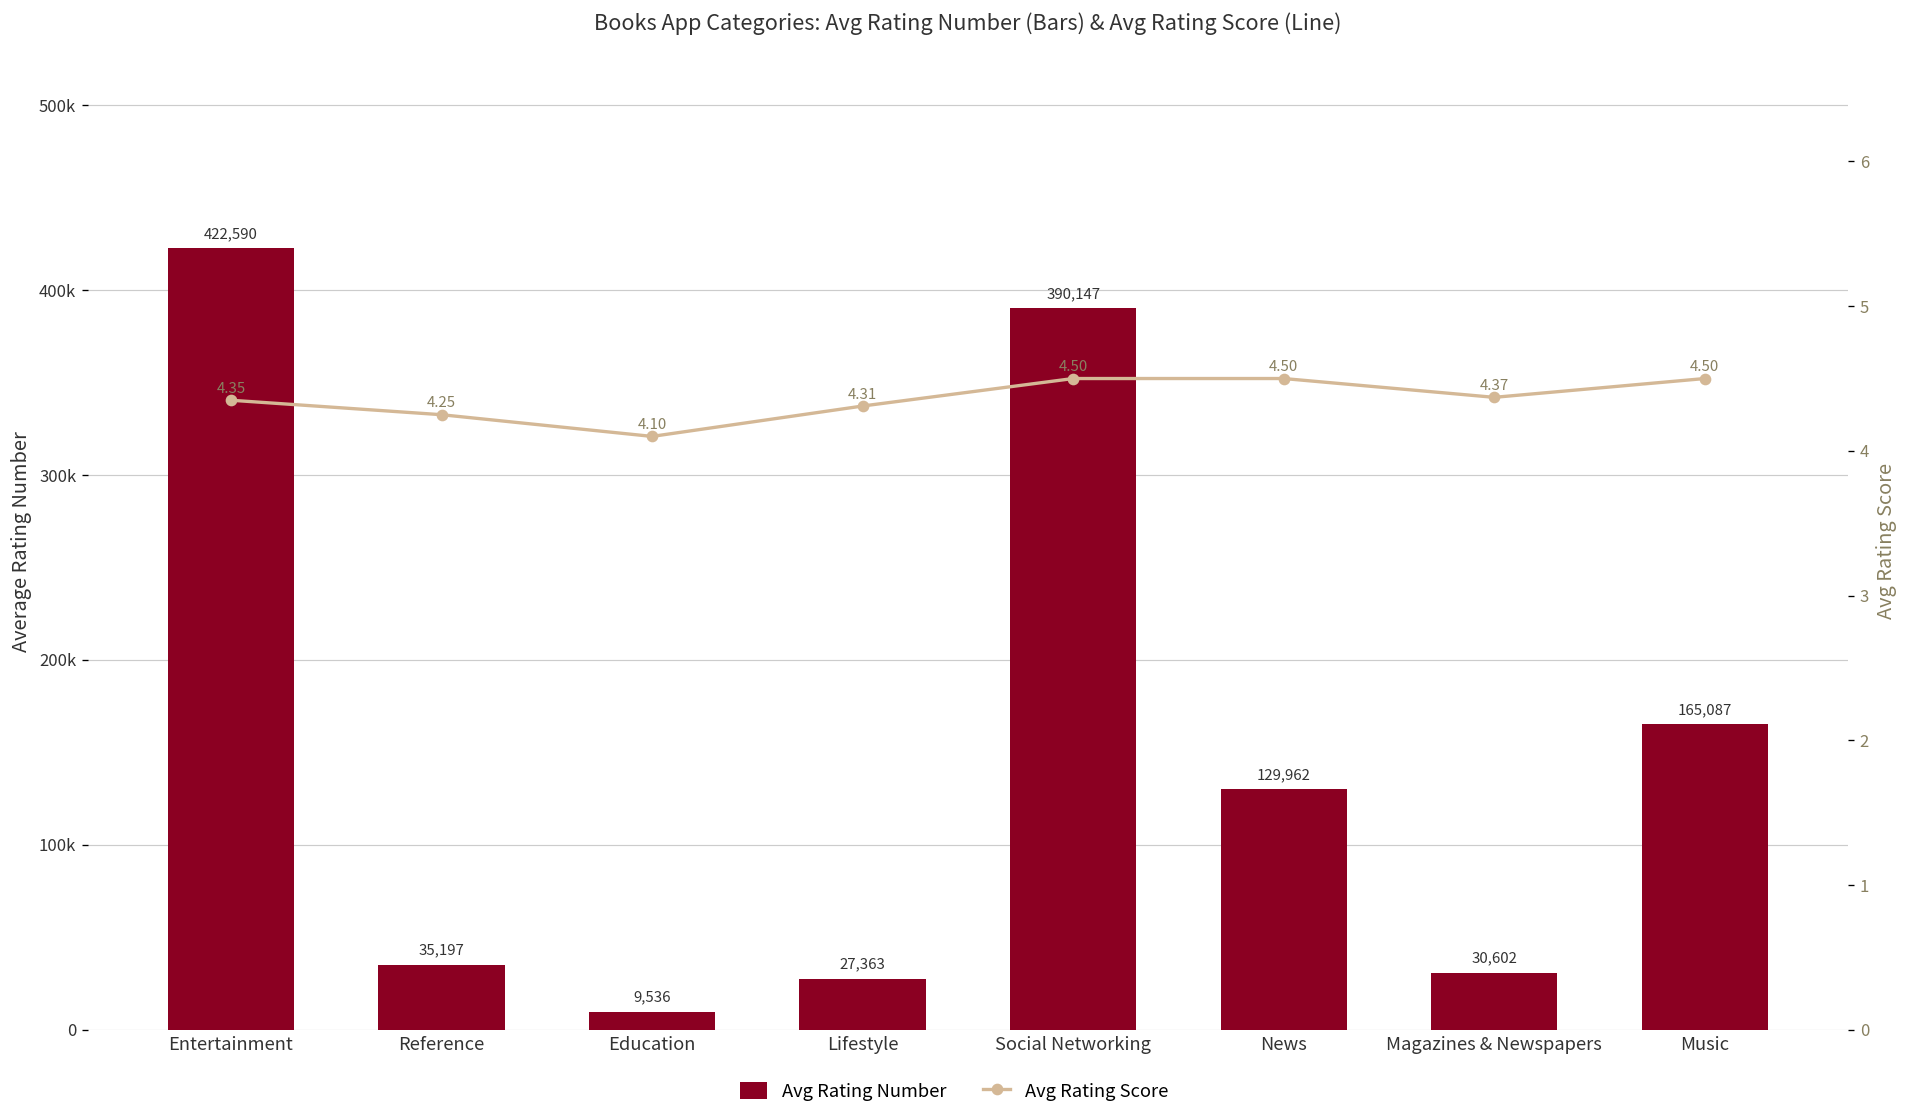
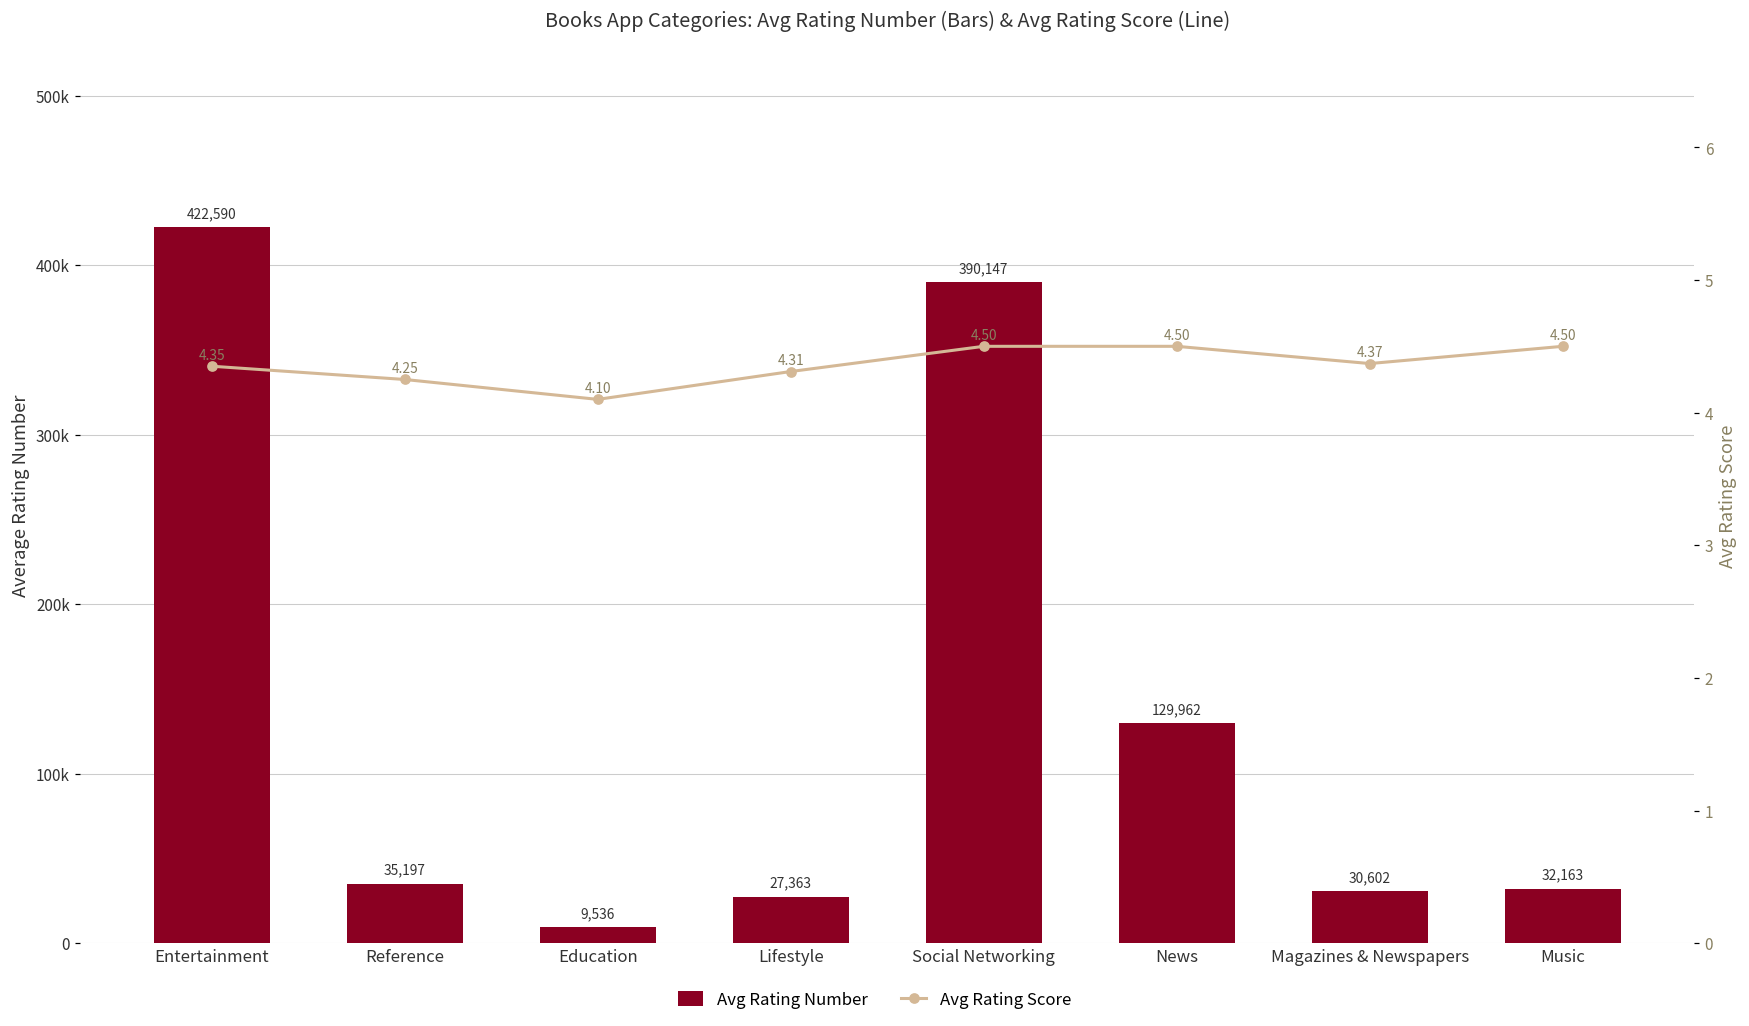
  {
    "Avg Rating Number": {
      "Entertainment": "422,590",
      "Reference": "35,197",
      "Education": "9,536",
      "Lifestyle": "27,363",
      "Social Networking": "390,147",
      "News": "129,962",
      "Magazines & Newspapers": "30,602",
-     "Music": "165,087"
+     "Music": "32,163"
    },
    "Avg Rating Score": {
      "Entertainment": "4.35",
      "Reference": "4.25",
      "Education": "4.10",
      "Lifestyle": "4.31",
      "Social Networking": "4.50",
      "News": "4.50",
      "Magazines & Newspapers": "4.37",
      "Music": "4.50"
    }
  }
